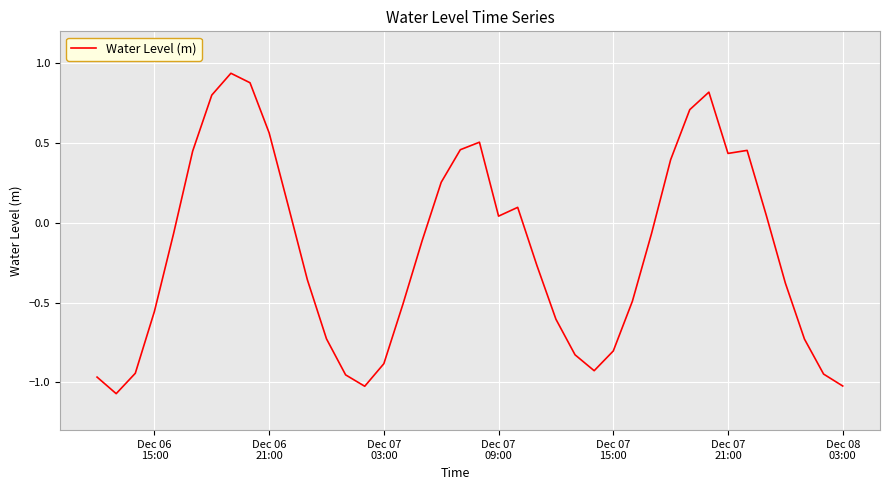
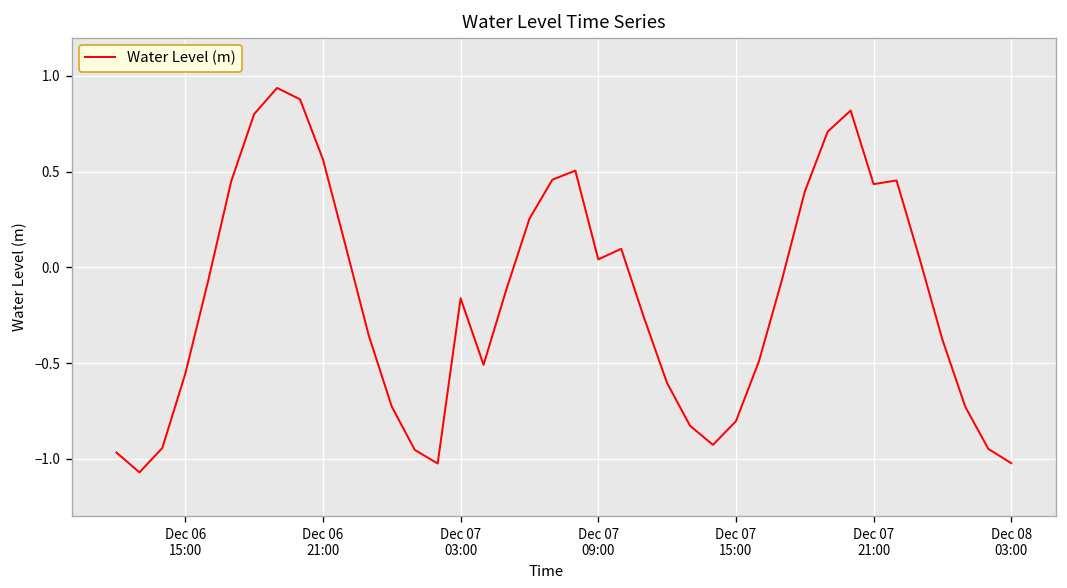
  {
    "Dec 06 15:00": -0.56,
    "Dec 06 21:00": 0.56,
-   "Dec 07 03:00": -0.88,
+   "Dec 07 03:00": -0.16,
    "Dec 07 09:00": 0.04,
    "Dec 07 15:00": -0.80,
    "Dec 07 21:00": 0.43,
    "Dec 08 03:00": -1.02
  }
